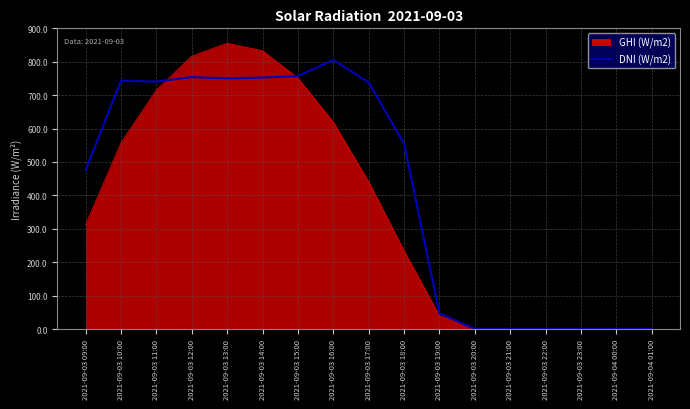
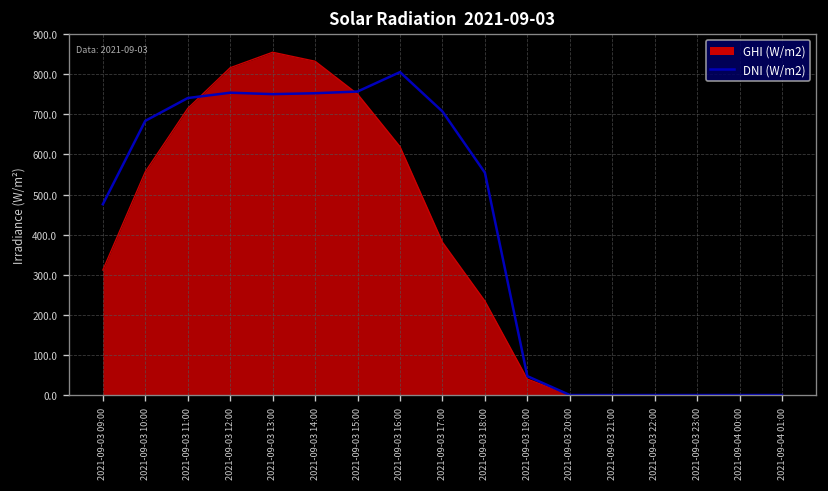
  {
    "GHI (W/m2)": {
      "2021-09-03 09:00": 310,
      "2021-09-03 10:00": 560,
      "2021-09-03 11:00": 710,
      "2021-09-03 12:00": 820,
      "2021-09-03 13:00": 850,
      "2021-09-03 14:00": 830,
      "2021-09-03 16:00": 620,
-     "2021-09-03 17:00": 440,
+     "2021-09-03 17:00": 380,
      "2021-09-03 18:00": 230
    },
    "DNI (W/m2)": {
      "2021-09-03 09:00": 480,
-     "2021-09-03 10:00": 740,
+     "2021-09-03 10:00": 680,
      "2021-09-03 11:00": 740,
      "2021-09-03 12:00": 750,
      "2021-09-03 13:00": 750,
      "2021-09-03 14:00": 750,
      "2021-09-03 16:00": 810,
-     "2021-09-03 17:00": 740,
+     "2021-09-03 17:00": 710,
      "2021-09-03 18:00": 550
    }
  }
